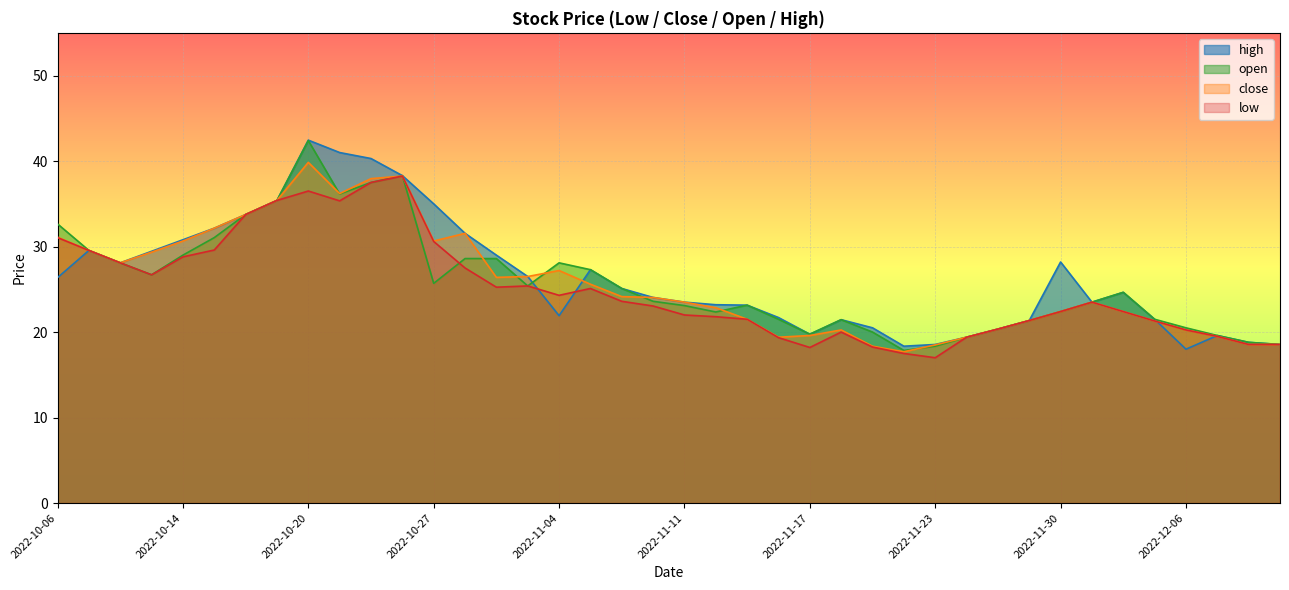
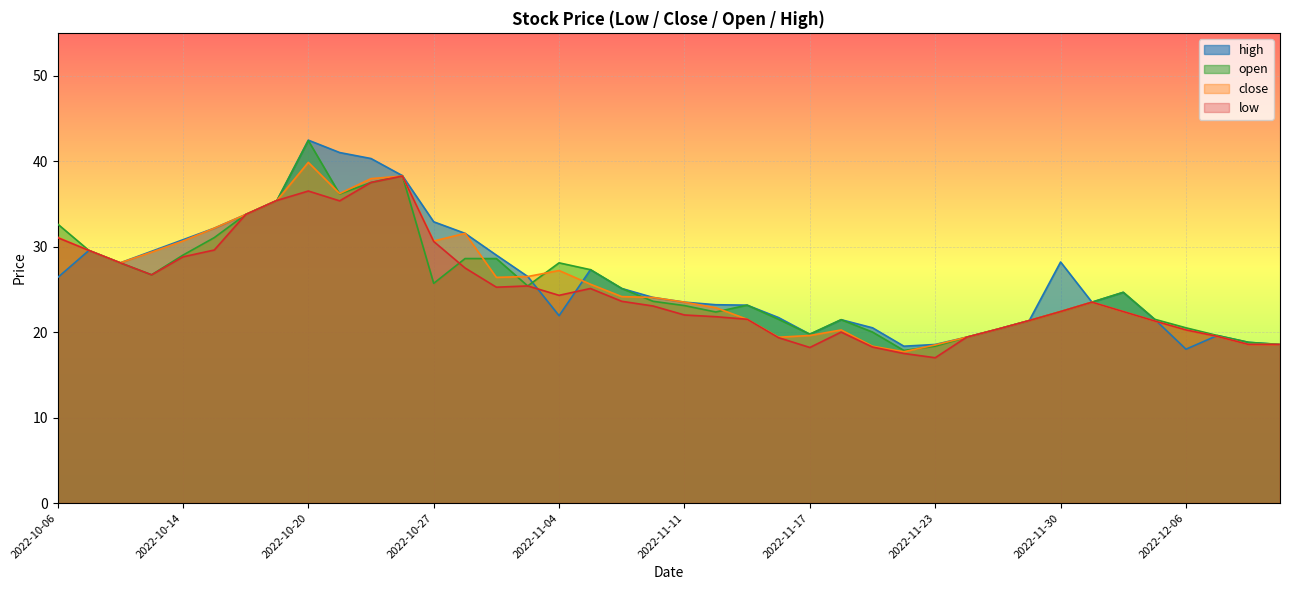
  {
    "high": {
      "2022-10-06": 26,
-     "2022-10-27": 35,
+     "2022-10-27": 33,
      "2022-11-04": 22,
      "2022-11-30": 28,
      "2022-12-06": 18
    },
    "open": {
      "2022-10-06": 33,
      "2022-10-27": 26,
      "2022-11-04": 28,
      "2022-11-11": 23
    }
  }
